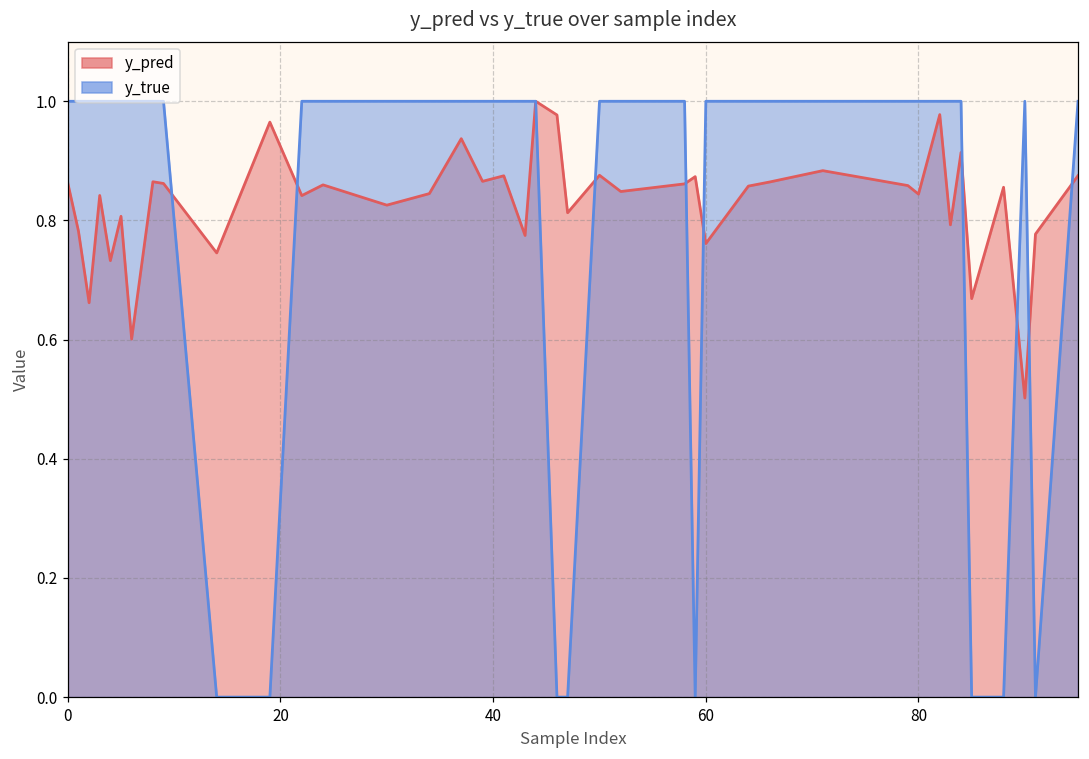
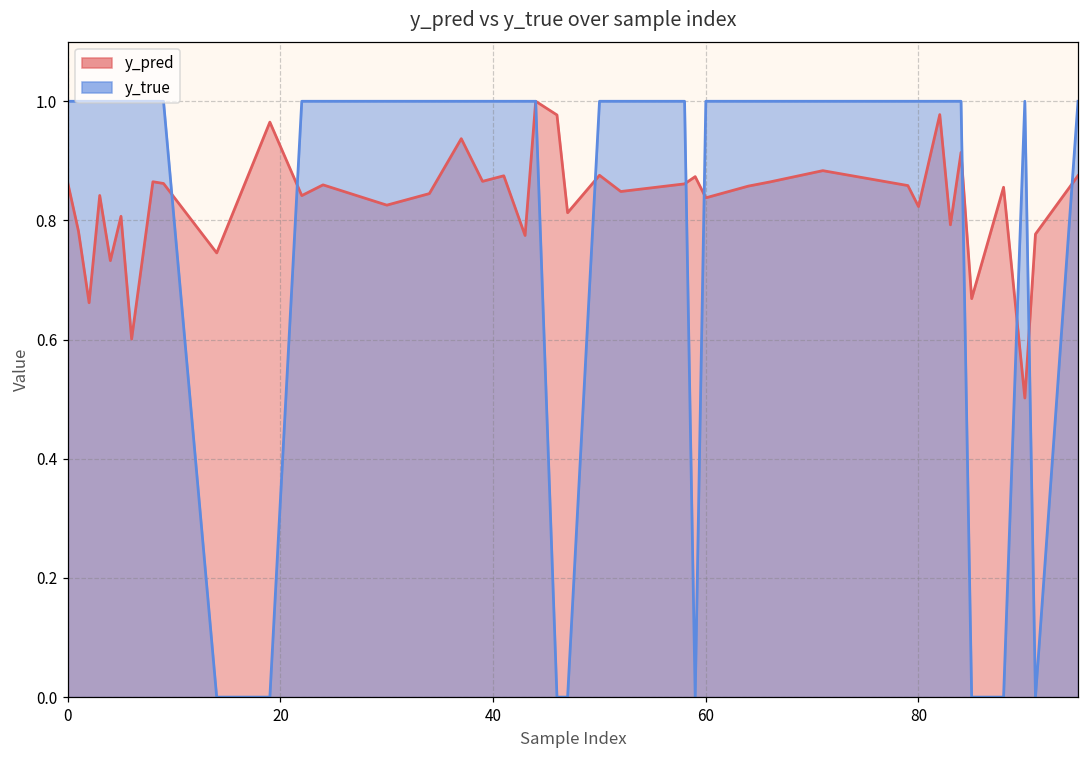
  {
    "y_pred": {
      "0": 0.86,
-     "60": 0.76,
-     "80": 0.84
+     "60": 0.84,
+     "80": 0.82
    },
    "y_true": {
      "0": 1.00,
      "60": 1.00,
      "80": 1.00
    }
  }
